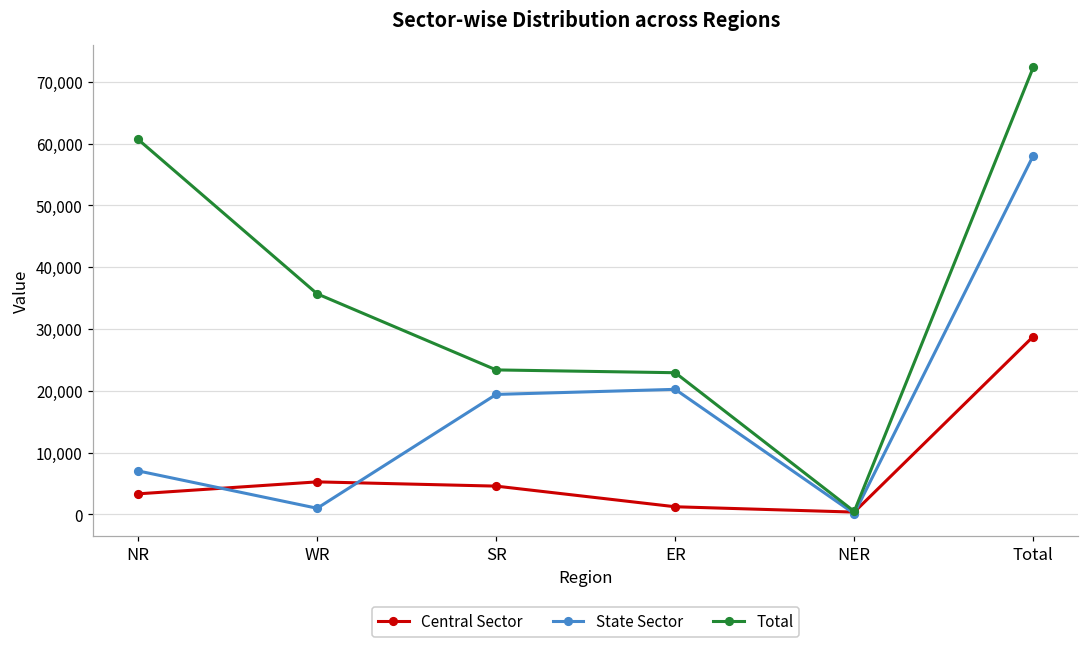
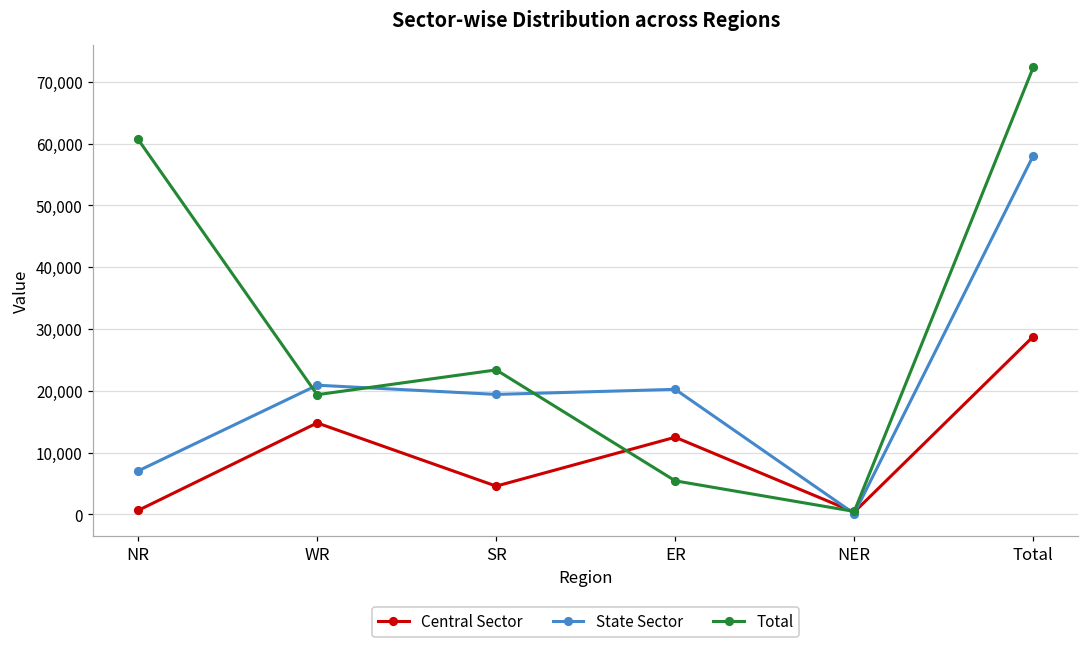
  {
    "Central Sector": {
-     "NR": "3,000",
-     "WR": "5,000",
+     "NR": "1,000",
+     "WR": "15,000",
      "SR": "5,000",
-     "ER": "1,000",
+     "ER": "12,000",
      "Total": "29,000"
    },
    "State Sector": {
      "NR": "7,000",
-     "WR": "1,000",
+     "WR": "21,000",
      "SR": "19,000",
      "ER": "20,000",
      "Total": "58,000"
    },
    "Total": {
      "NR": "61,000",
-     "WR": "36,000",
+     "WR": "19,000",
      "SR": "23,000",
-     "ER": "23,000",
+     "ER": "5,000",
      "Total": "72,000"
    }
  }
